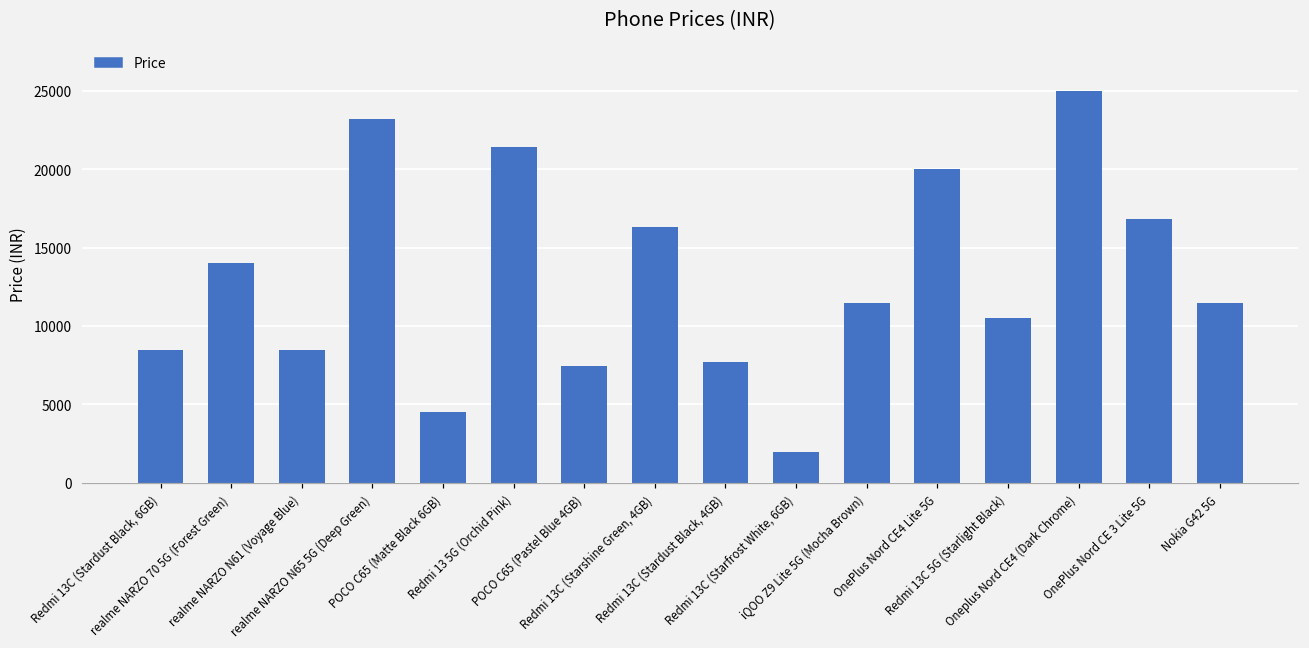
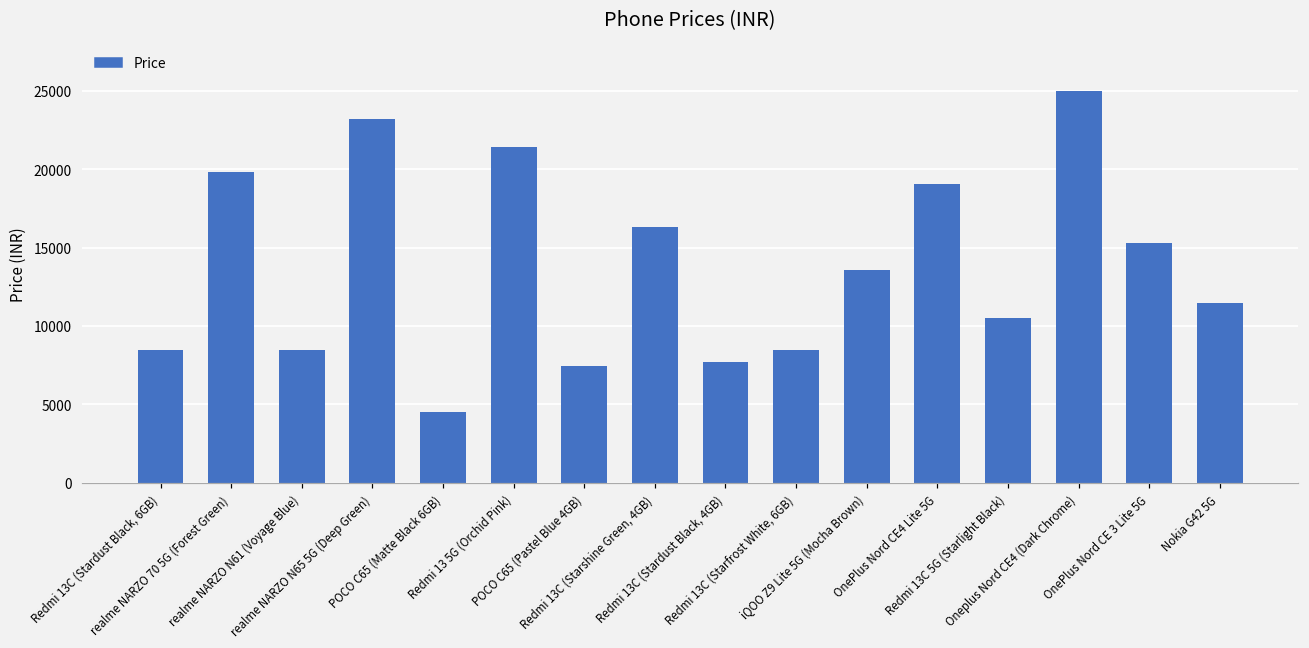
  {
    "Redmi 13C (Stardust Black, 6GB)": 8500,
-   "realme NARZO 70 5G (Forest Green)": 14000,
+   "realme NARZO 70 5G (Forest Green)": 19800,
    "realme NARZO N61 (Voyage Blue)": 8500,
    "realme NARZO N65 5G (Deep Green)": 23200,
    "POCO C65 (Matte Black 6GB)": 4500,
    "Redmi 13 5G (Orchid Pink)": 21400,
    "POCO C65 (Pastel Blue 4GB)": 7400,
    "Redmi 13C (Starshine Green, 4GB)": 16300,
    "Redmi 13C (Stardust Black, 4GB)": 7700,
-   "Redmi 13C (Starfrost White, 6GB)": 2000,
-   "iQOO Z9 Lite 5G (Mocha Brown)": 11500,
-   "OnePlus Nord CE4 Lite 5G": 20000,
+   "Redmi 13C (Starfrost White, 6GB)": 8500,
+   "iQOO Z9 Lite 5G (Mocha Brown)": 13600,
+   "OnePlus Nord CE4 Lite 5G": 19100,
    "Redmi 13C 5G (Starlight Black)": 10500,
    "Oneplus Nord CE4 (Dark Chrome)": 25000,
-   "OnePlus Nord CE 3 Lite 5G": 16800,
+   "OnePlus Nord CE 3 Lite 5G": 15300,
    "Nokia G42 5G": 11500
  }
